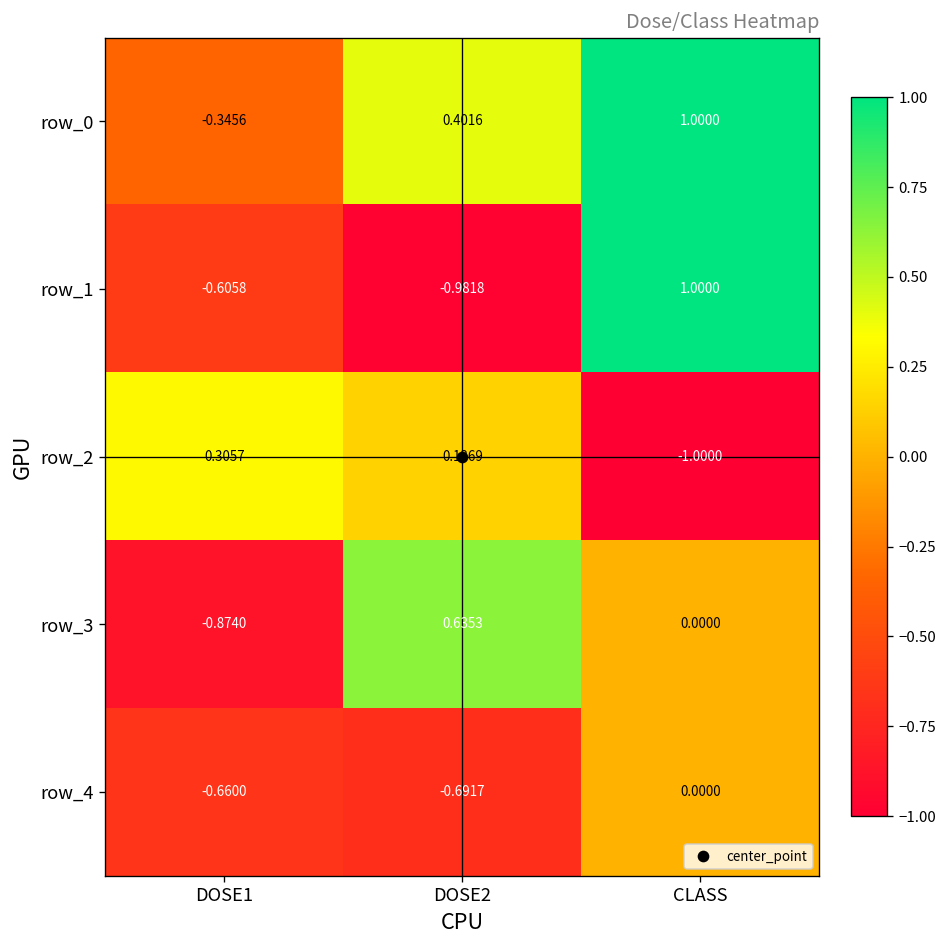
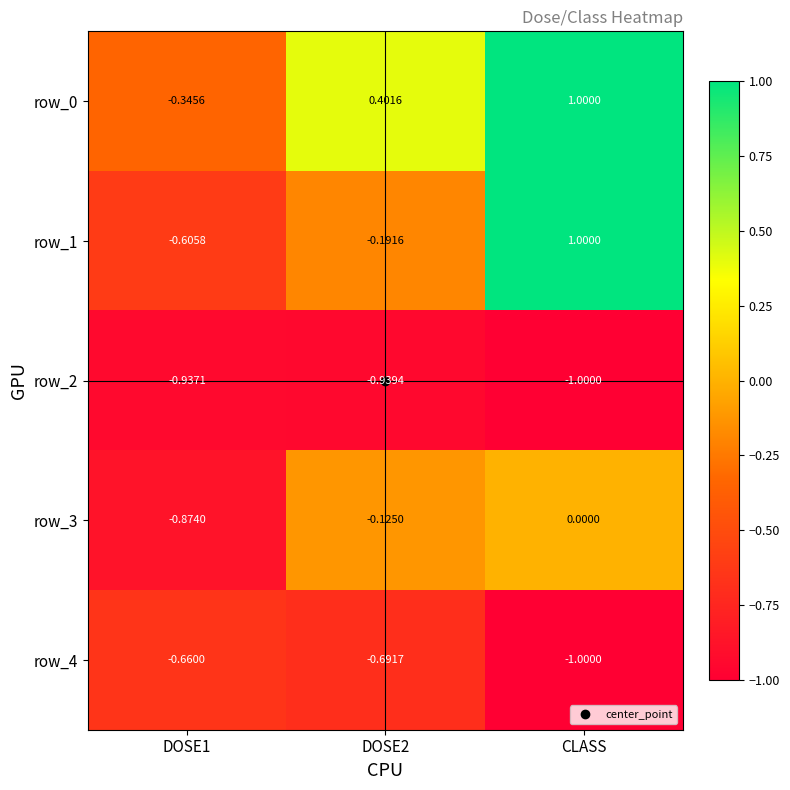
  {
    "row_0": {
      "DOSE1": -0.3456,
      "DOSE2": 0.4016,
      "CLASS": 1.0000
    },
    "row_1": {
      "DOSE1": -0.6058,
-     "DOSE2": -0.9818,
+     "DOSE2": -0.1916,
      "CLASS": 1.0000
    },
    "row_2": {
-     "DOSE1": 0.3057,
-     "DOSE2": 0.1369,
+     "DOSE1": -0.9371,
+     "DOSE2": -0.9394,
      "CLASS": -1.0000
    },
    "row_3": {
      "DOSE1": -0.8740,
-     "DOSE2": 0.6353,
+     "DOSE2": -0.1250,
      "CLASS": 0.0000
    },
    "row_4": {
      "DOSE1": -0.6600,
      "DOSE2": -0.6917,
-     "CLASS": 0.0000
+     "CLASS": -1.0000
    }
  }
